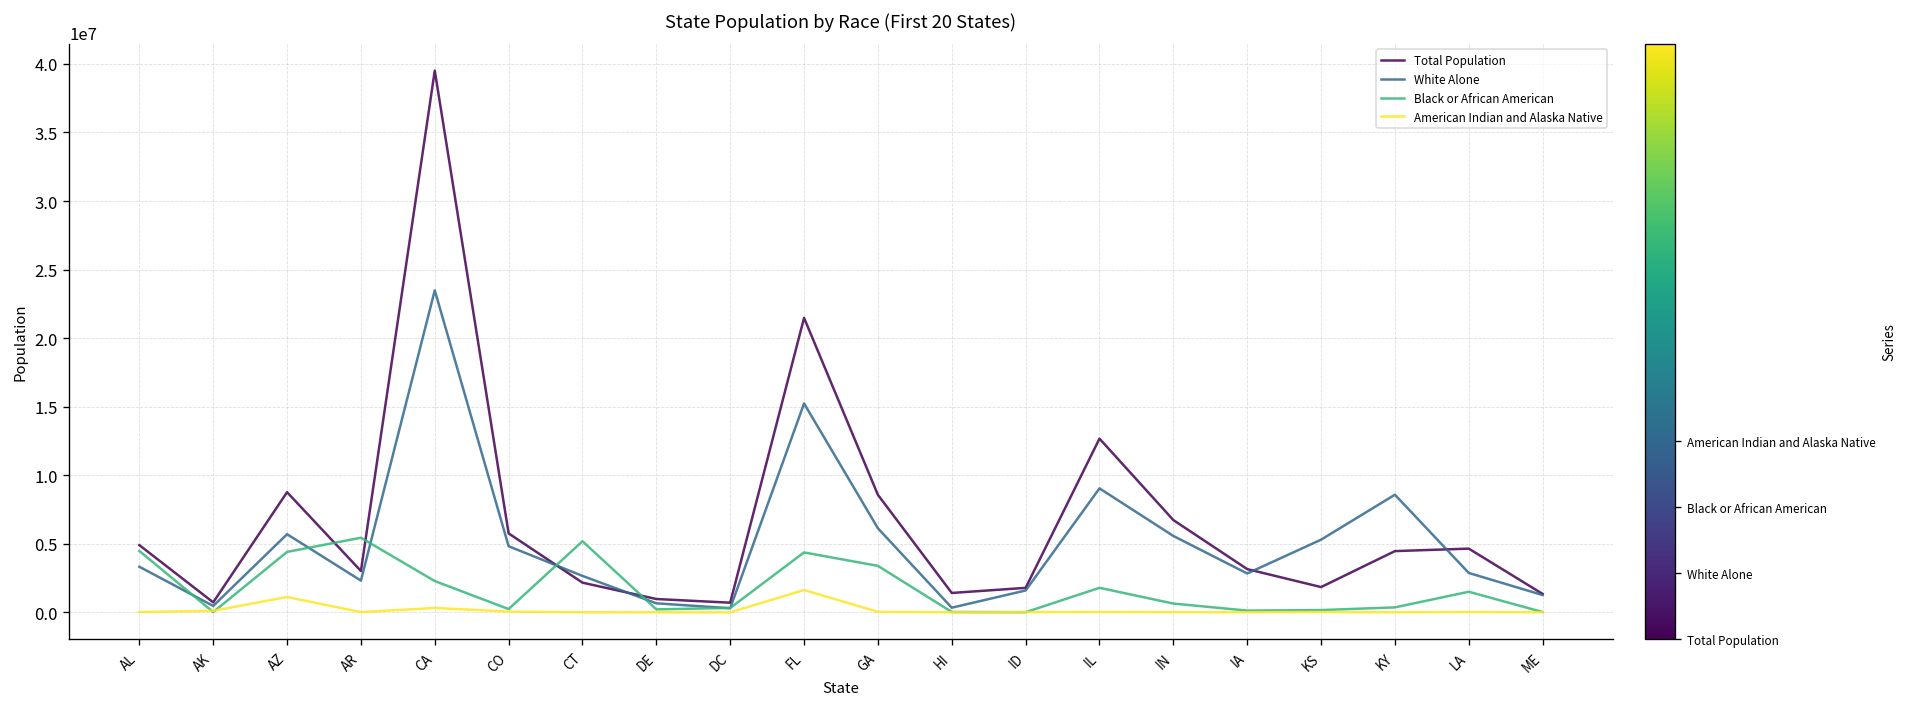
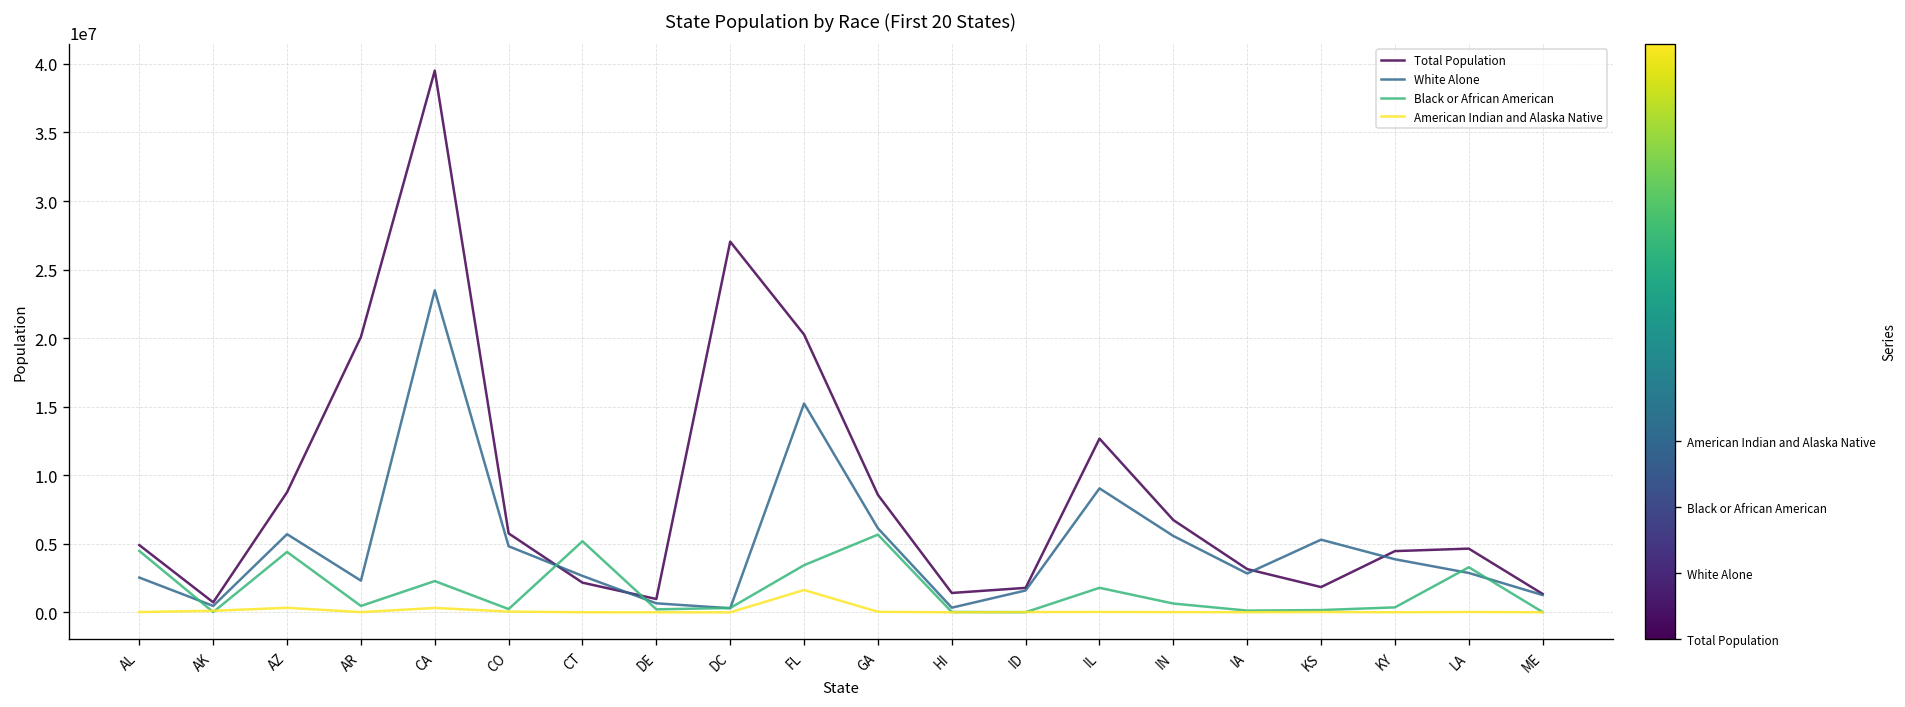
  {
    "Total Population": {
      "AL": 4900000,
      "AK": 700000,
      "AZ": 8800000,
-     "AR": 3000000,
+     "AR": 20100000,
      "CA": 39500000,
      "CO": 5800000,
      "CT": 2200000,
      "DE": 1000000,
-     "DC": 700000,
-     "FL": 21500000,
+     "DC": 27000000,
+     "FL": 20300000,
      "GA": 8600000,
      "HI": 1400000,
      "IL": 12700000,
      "IN": 6700000,
      "IA": 3200000,
      "KS": 1800000,
      "KY": 4500000,
      "LA": 4600000
    },
    "White Alone": {
-     "AL": 3300000,
+     "AL": 2500000,
      "AK": 500000,
      "AZ": 5700000,
      "AR": 2300000,
      "CA": 23500000,
      "CO": 4800000,
      "CT": 2700000,
      "DE": 700000,
      "FL": 15200000,
      "GA": 6100000,
      "HI": 300000,
      "IL": 9000000,
      "IN": 5600000,
      "IA": 2800000,
      "KS": 5300000,
-     "KY": 8600000,
+     "KY": 3900000,
      "LA": 2900000
    },
    "Black or African American": {
      "AL": 4500000,
      "AZ": 4400000,
-     "AR": 5400000,
+     "AR": 500000,
      "CA": 2300000,
      "CT": 5200000,
-     "FL": 4400000,
-     "GA": 3400000,
+     "FL": 3400000,
+     "GA": 5700000,
      "IL": 1800000,
      "IN": 600000,
      "KY": 400000,
-     "LA": 1500000
+     "LA": 3300000
    },
    "American Indian and Alaska Native": {
      "AL": 0,
-     "AZ": 1100000,
+     "AZ": 300000,
      "AR": 0,
      "CA": 300000,
      "CT": 0,
      "DC": 0,
      "FL": 1600000,
      "GA": 0,
      "IL": 0,
      "IN": 0,
      "KY": 0,
      "LA": 0
    }
  }
